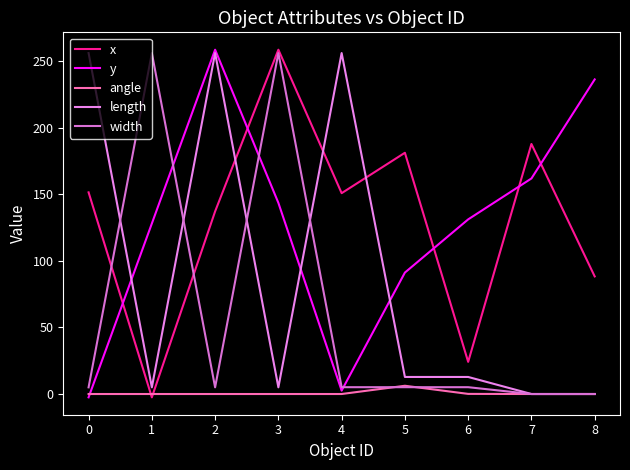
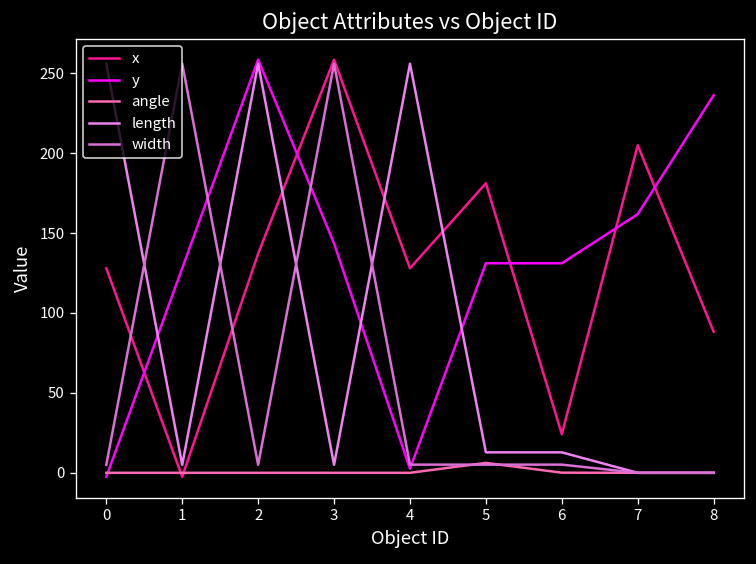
  {
    "x": {
-     "0": 151,
+     "0": 128,
      "1": -3,
      "2": 137,
      "3": 259,
-     "4": 151,
+     "4": 128,
      "5": 181,
      "6": 24,
-     "7": 188,
+     "7": 205,
      "8": 88
    },
    "y": {
      "0": -3,
      "1": 128,
      "2": 259,
      "3": 144,
      "4": 3,
-     "5": 91,
+     "5": 131,
      "6": 131,
      "7": 162,
      "8": 236
    }
  }
